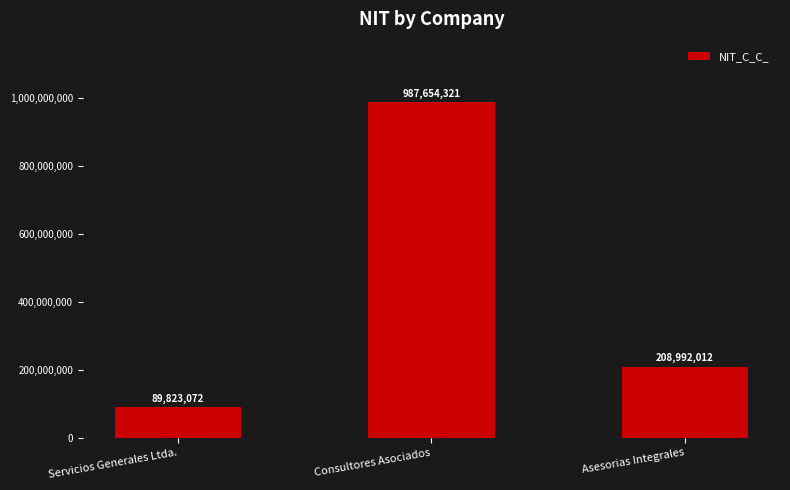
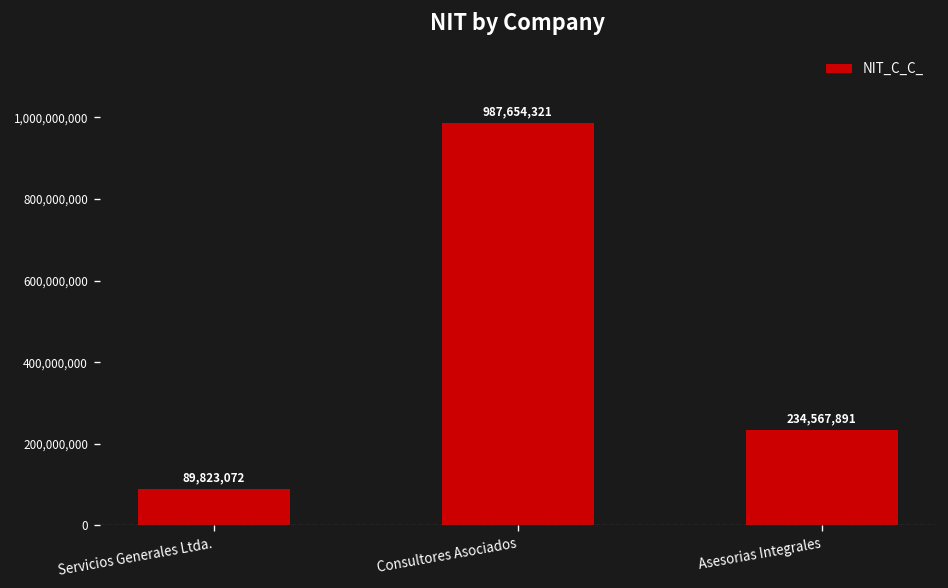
  {
    "Servicios Generales Ltda.": "89,823,072",
    "Consultores Asociados": "987,654,321",
-   "Asesorias Integrales": "208,992,012"
+   "Asesorias Integrales": "234,567,891"
  }
